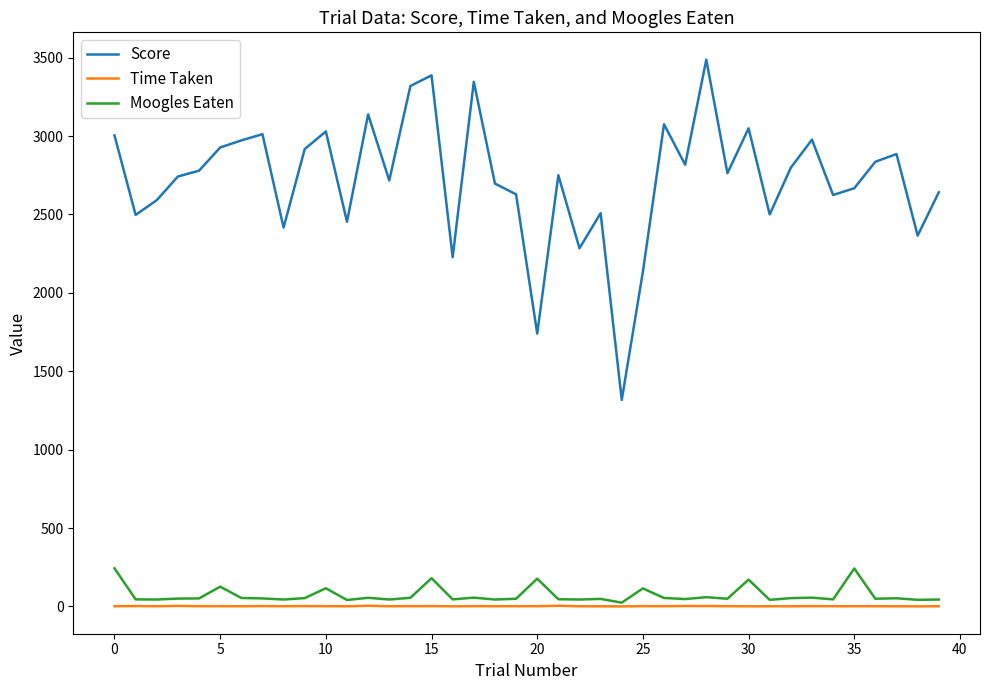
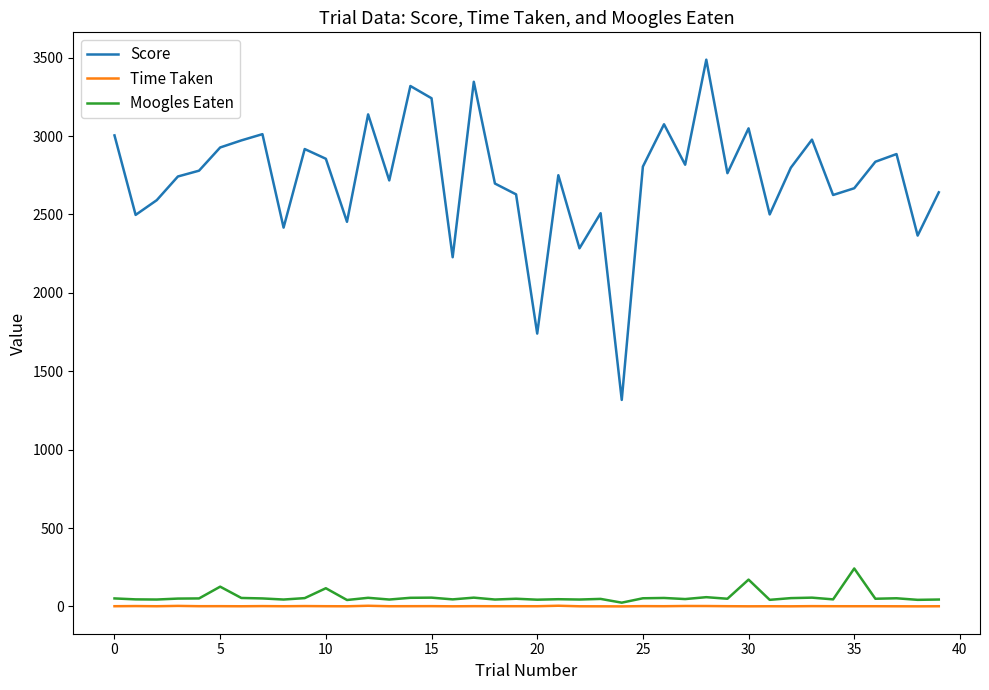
  {
    "Score": {
      "0": 3000,
      "5": 2930,
-     "10": 3030,
-     "15": 3390,
+     "10": 2860,
+     "15": 3240,
      "20": 1740,
-     "25": 2130,
+     "25": 2810,
      "30": 3050,
      "35": 2670
    },
    "Time Taken": {
      "0": 0,
      "5": 0,
      "10": 0,
      "15": 0,
      "20": 0,
      "25": 0,
      "30": 0,
      "35": 0
    },
    "Moogles Eaten": {
-     "0": 240,
+     "0": 50,
      "5": 130,
      "10": 120,
-     "15": 180,
-     "20": 180,
-     "25": 120,
+     "15": 60,
+     "20": 40,
+     "25": 50,
      "30": 170,
      "35": 240
    }
  }
